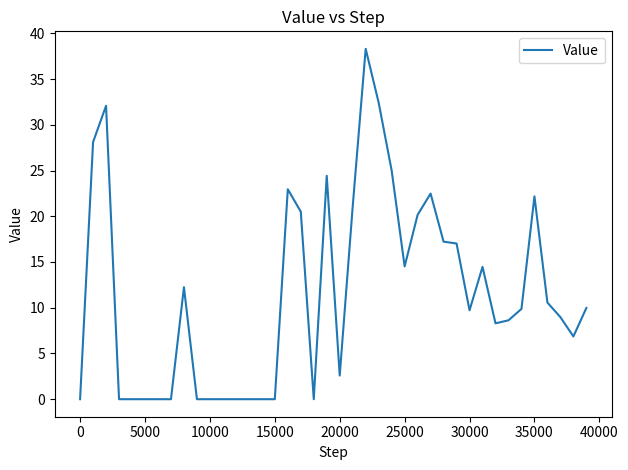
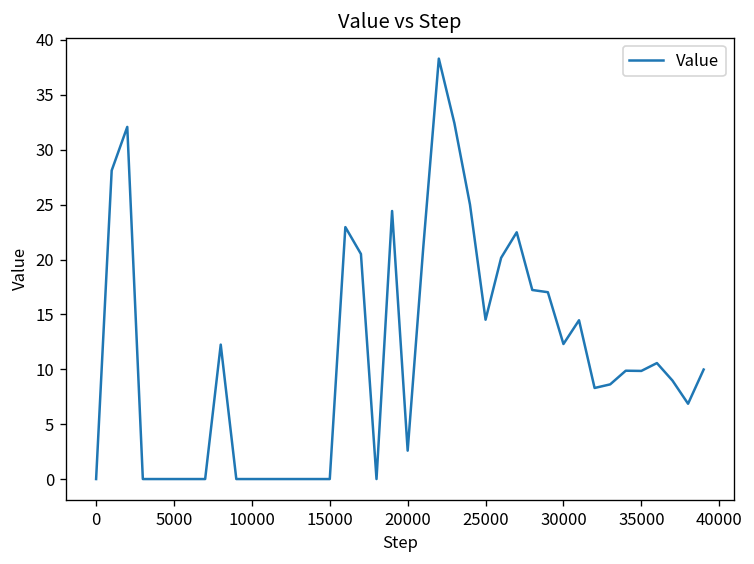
  {
    "0": 0,
    "5000": 0,
    "10000": 0,
    "15000": 0,
    "20000": 3,
    "25000": 15,
-   "30000": 10,
-   "35000": 22
+   "30000": 12,
+   "35000": 10
  }
